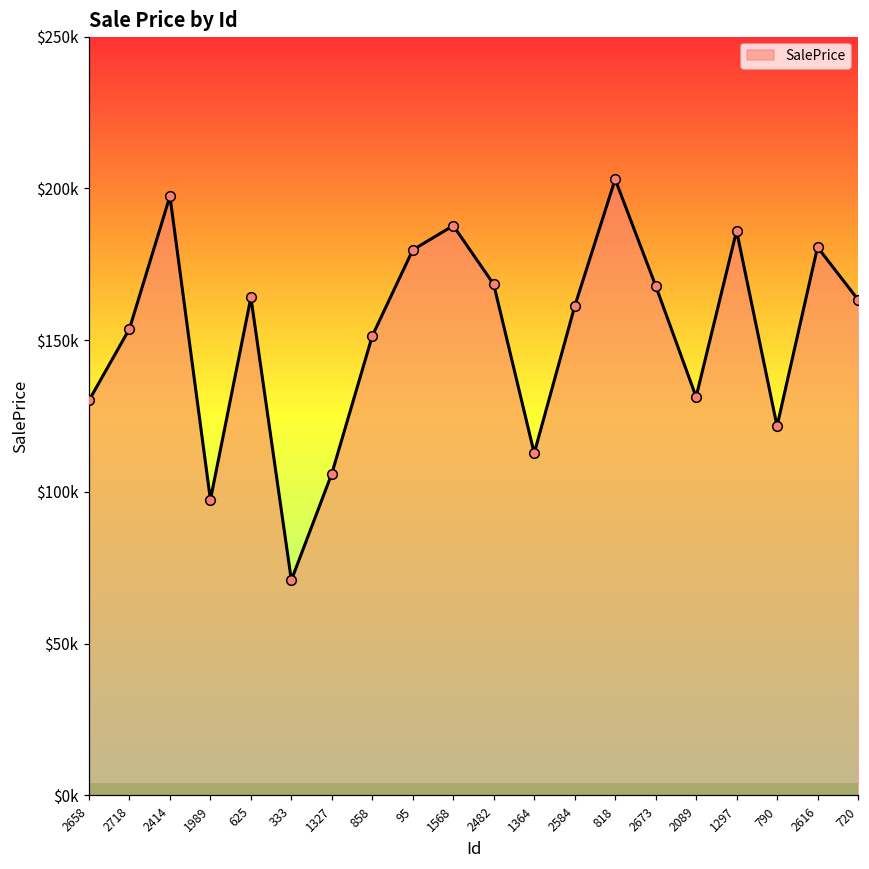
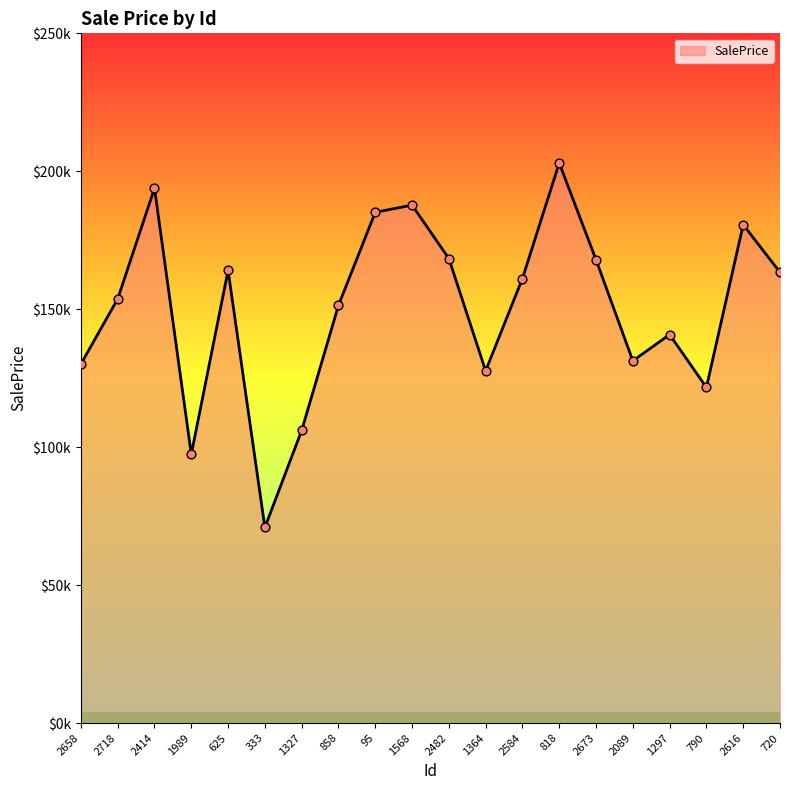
  {
    "SalePrice": {
      "2718": "$154000",
-     "2414": "$197000",
+     "2414": "$194000",
      "1989": "$97000",
      "625": "$164000",
      "333": "$71000",
      "1327": "$106000",
      "858": "$151000",
-     "95": "$180000",
+     "95": "$185000",
      "1568": "$188000",
      "2482": "$168000",
-     "1364": "$113000",
+     "1364": "$128000",
      "2584": "$161000",
      "818": "$203000",
      "2673": "$168000",
      "2089": "$131000",
-     "1297": "$186000",
+     "1297": "$141000",
      "790": "$122000",
      "2616": "$181000"
    }
  }
